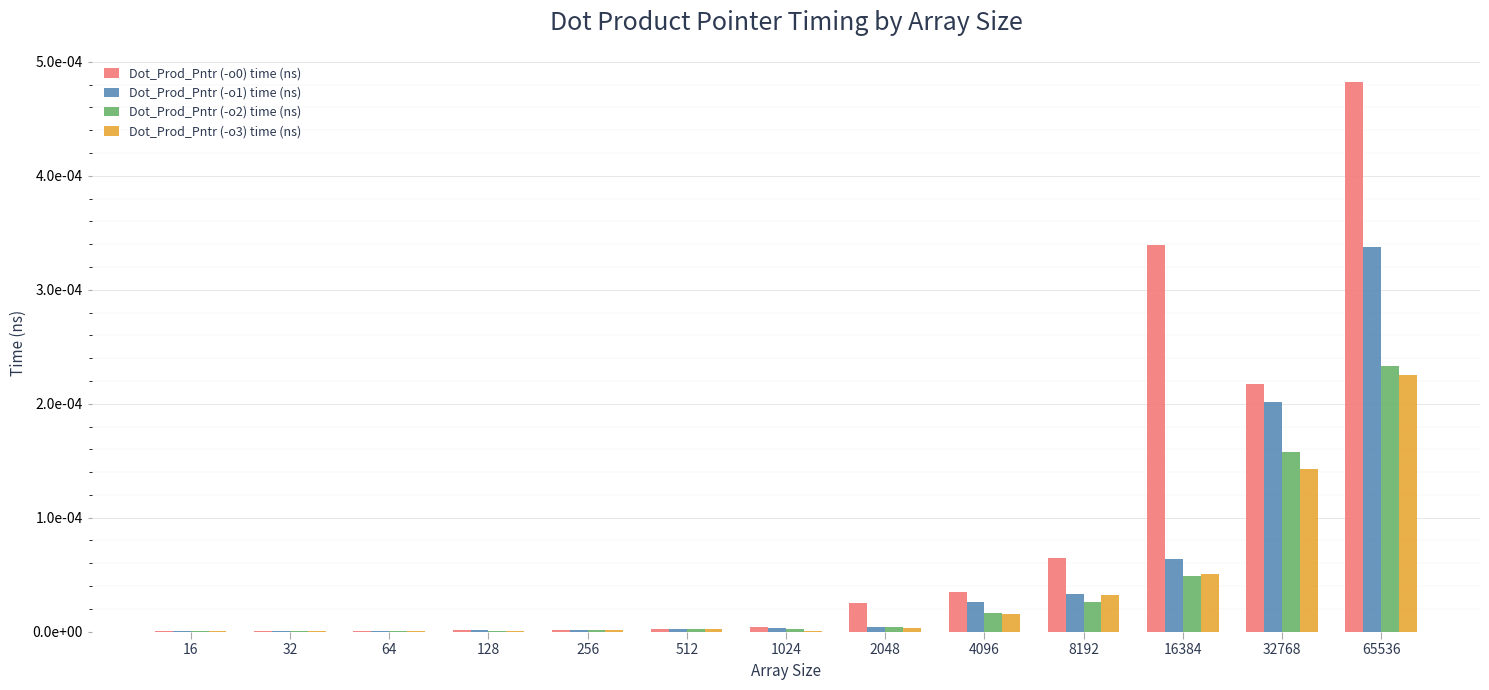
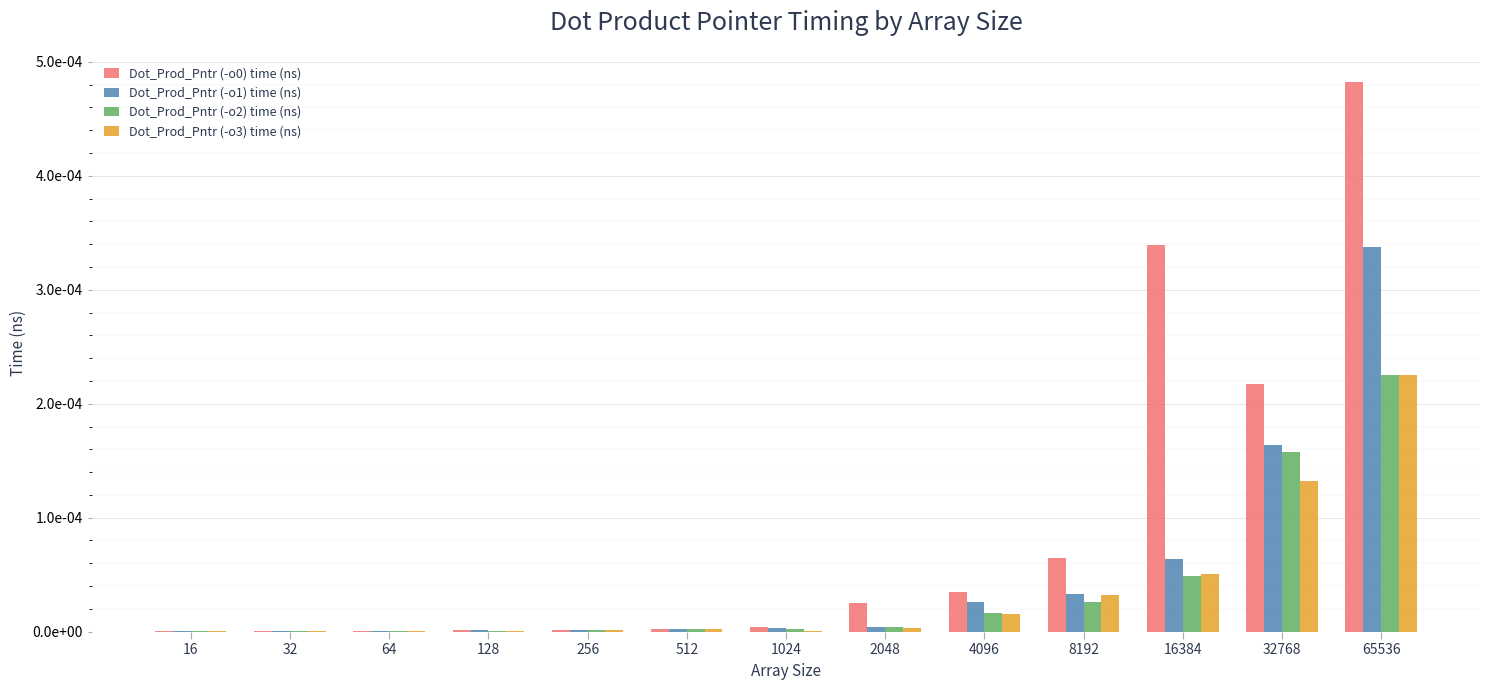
  {
    "Dot_Prod_Pntr (-o0) time (ns)": {
      "512": 0.000003,
      "1024": 0.000004,
      "2048": 0.000025,
      "4096": 0.000035,
      "8192": 0.000065,
      "16384": 0.000340,
      "32768": 0.000217,
      "65536": 0.000482
    },
    "Dot_Prod_Pntr (-o1) time (ns)": {
      "512": 0.000002,
      "1024": 0.000004,
      "2048": 0.000004,
      "4096": 0.000026,
      "8192": 0.000033,
      "16384": 0.000063,
-     "32768": 0.000202,
+     "32768": 0.000163,
      "65536": 0.000337
    },
    "Dot_Prod_Pntr (-o2) time (ns)": {
      "1024": 0.000002,
      "2048": 0.000004,
      "4096": 0.000017,
      "8192": 0.000026,
      "16384": 0.000049,
      "32768": 0.000157,
-     "65536": 0.000233
+     "65536": 0.000225
    },
    "Dot_Prod_Pntr (-o3) time (ns)": {
      "2048": 0.000003,
      "4096": 0.000015,
      "8192": 0.000032,
      "16384": 0.000050,
-     "32768": 0.000142,
+     "32768": 0.000132,
      "65536": 0.000226
    }
  }
